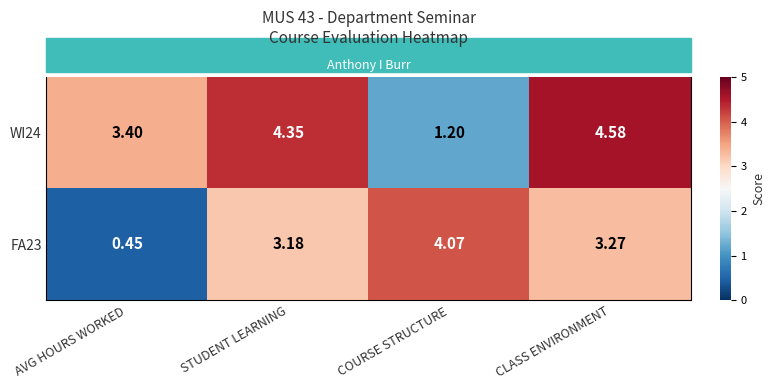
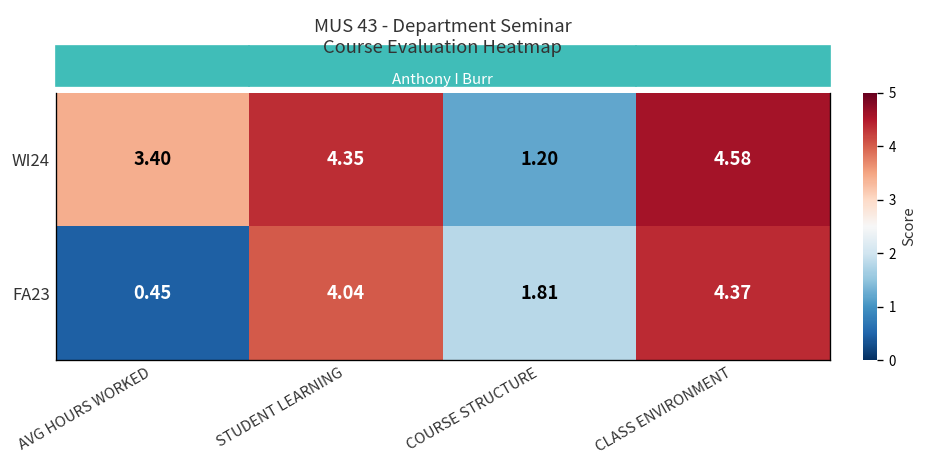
  {
    "WI24": {
      "AVG HOURS WORKED": 3.40,
      "STUDENT LEARNING": 4.35,
      "COURSE STRUCTURE": 1.20,
      "CLASS ENVIRONMENT": 4.58
    },
    "FA23": {
      "AVG HOURS WORKED": 0.45,
-     "STUDENT LEARNING": 3.18,
-     "COURSE STRUCTURE": 4.07,
-     "CLASS ENVIRONMENT": 3.27
+     "STUDENT LEARNING": 4.04,
+     "COURSE STRUCTURE": 1.81,
+     "CLASS ENVIRONMENT": 4.37
    }
  }
